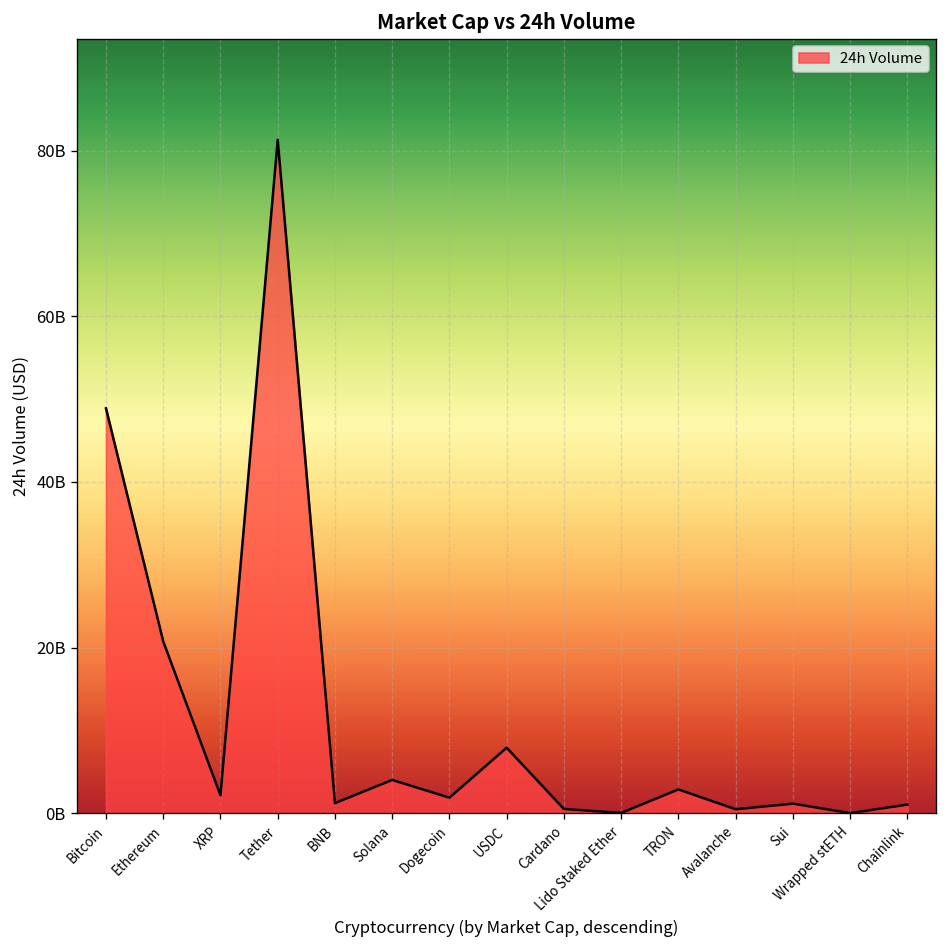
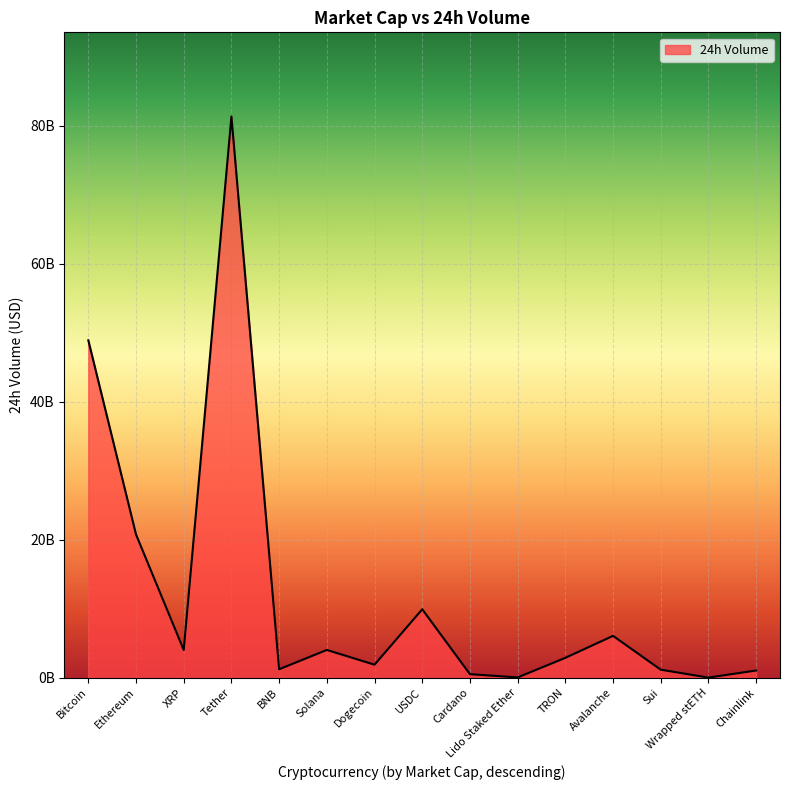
  {
    "Bitcoin": 49000000000,
    "Ethereum": 21000000000,
-   "XRP": 2000000000,
+   "XRP": 4000000000,
    "Tether": 81000000000,
    "BNB": 1000000000,
    "Solana": 4000000000,
    "Dogecoin": 2000000000,
-   "USDC": 8000000000,
+   "USDC": 10000000000,
    "Cardano": 1000000000,
    "Lido Staked Ether": 0,
    "TRON": 3000000000,
-   "Avalanche": 0,
+   "Avalanche": 6000000000,
    "Sui": 1000000000,
    "Wrapped stETH": 0,
    "Chainlink": 1000000000
  }
